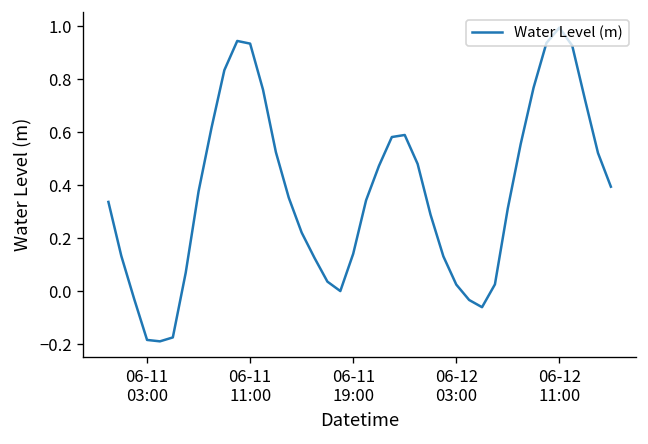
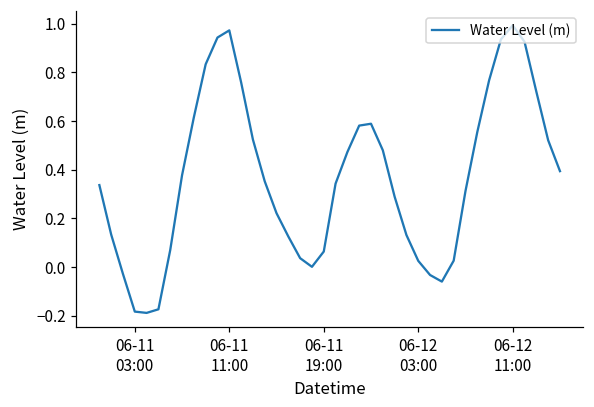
  {
    "06-11 03:00": -0.18,
-   "06-11 11:00": 0.93,
-   "06-11 19:00": 0.14,
+   "06-11 11:00": 0.97,
+   "06-11 19:00": 0.06,
    "06-12 03:00": 0.03
  }
